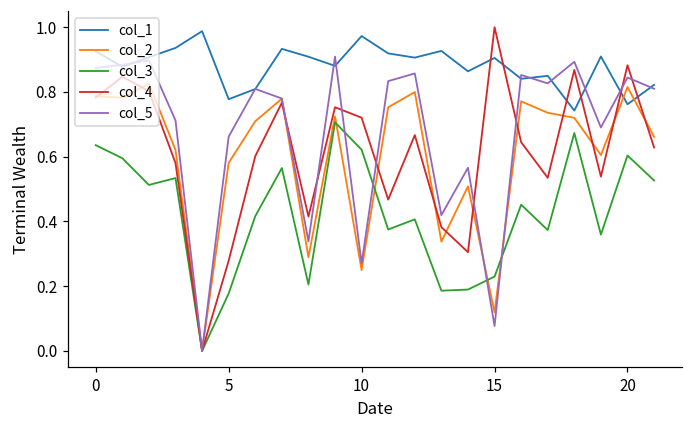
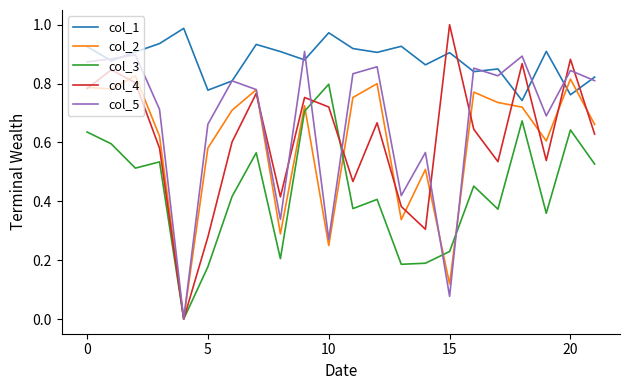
  {
    "col_1": {
      "5": 0.78,
      "10": 0.97,
      "15": 0.91,
      "20": 0.76
    },
    "col_2": {
      "5": 0.58,
      "10": 0.25,
      "15": 0.12,
      "20": 0.82
    },
    "col_3": {
      "0": 0.64,
      "5": 0.18,
-     "10": 0.62,
+     "10": 0.80,
      "15": 0.23,
-     "20": 0.60
+     "20": 0.64
    },
    "col_4": {
      "5": 0.28,
      "10": 0.72,
      "15": 1.00,
      "20": 0.88
    },
    "col_5": {
      "5": 0.66,
      "10": 0.27,
      "15": 0.08,
      "20": 0.84
    }
  }
